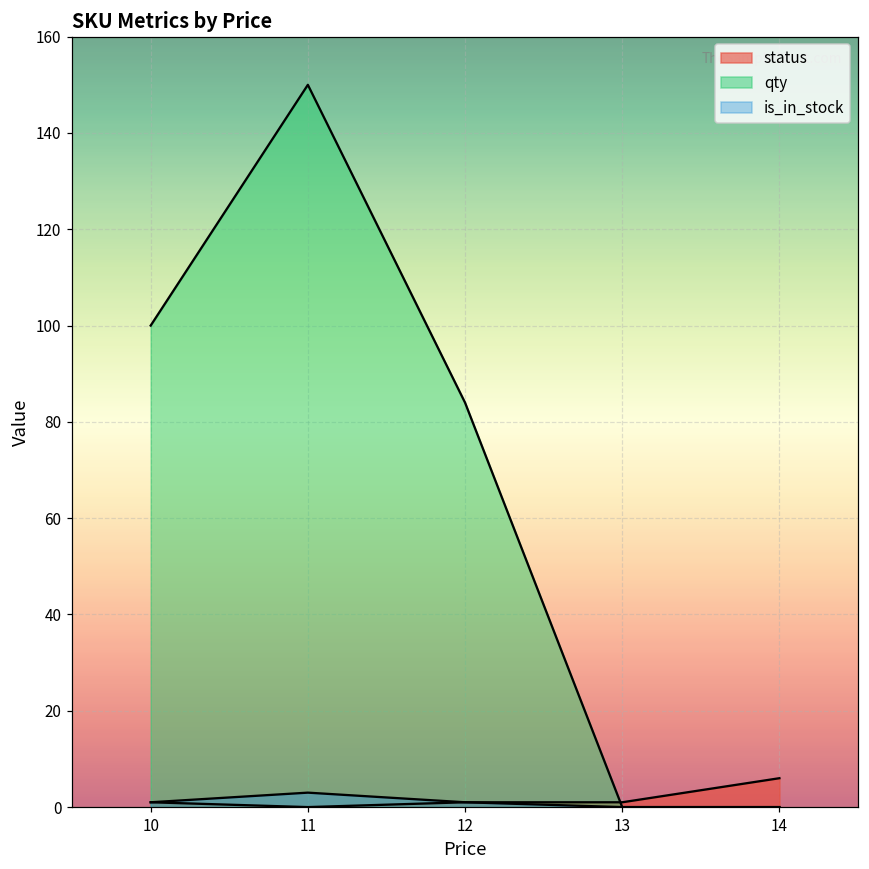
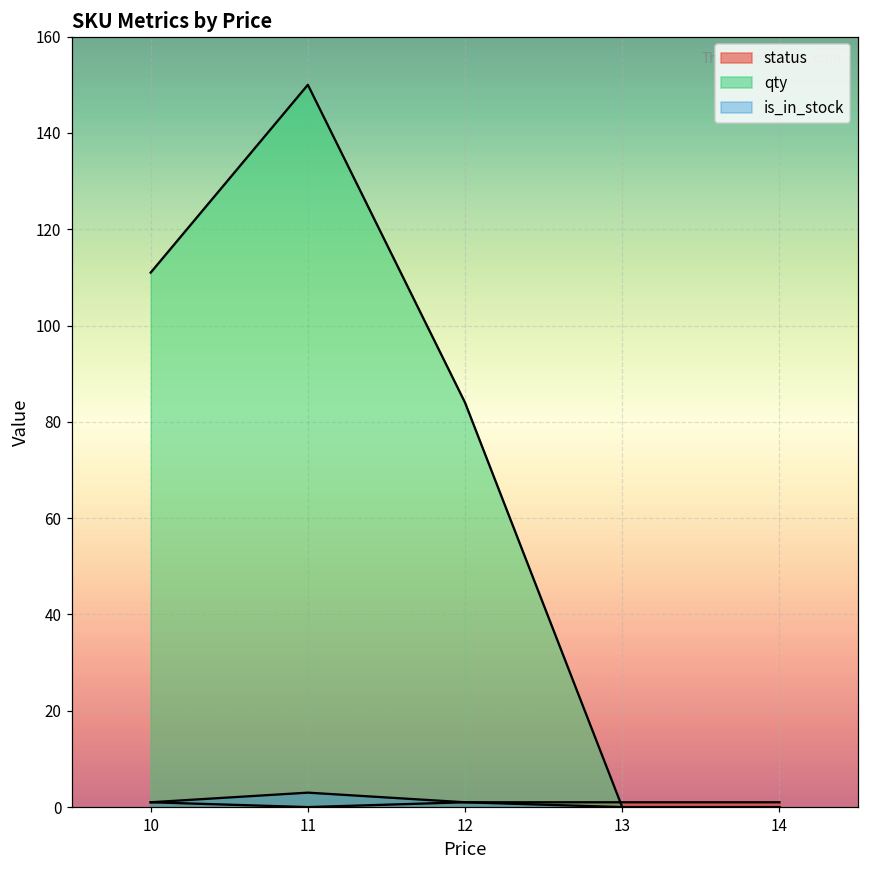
  {
    "status": {
      "11": 0,
      "13": 1,
-     "14": 6
+     "14": 1
    },
    "qty": {
-     "10": 100,
+     "10": 111,
      "11": 150,
      "12": 84
    },
    "is_in_stock": {
      "11": 3
    }
  }
